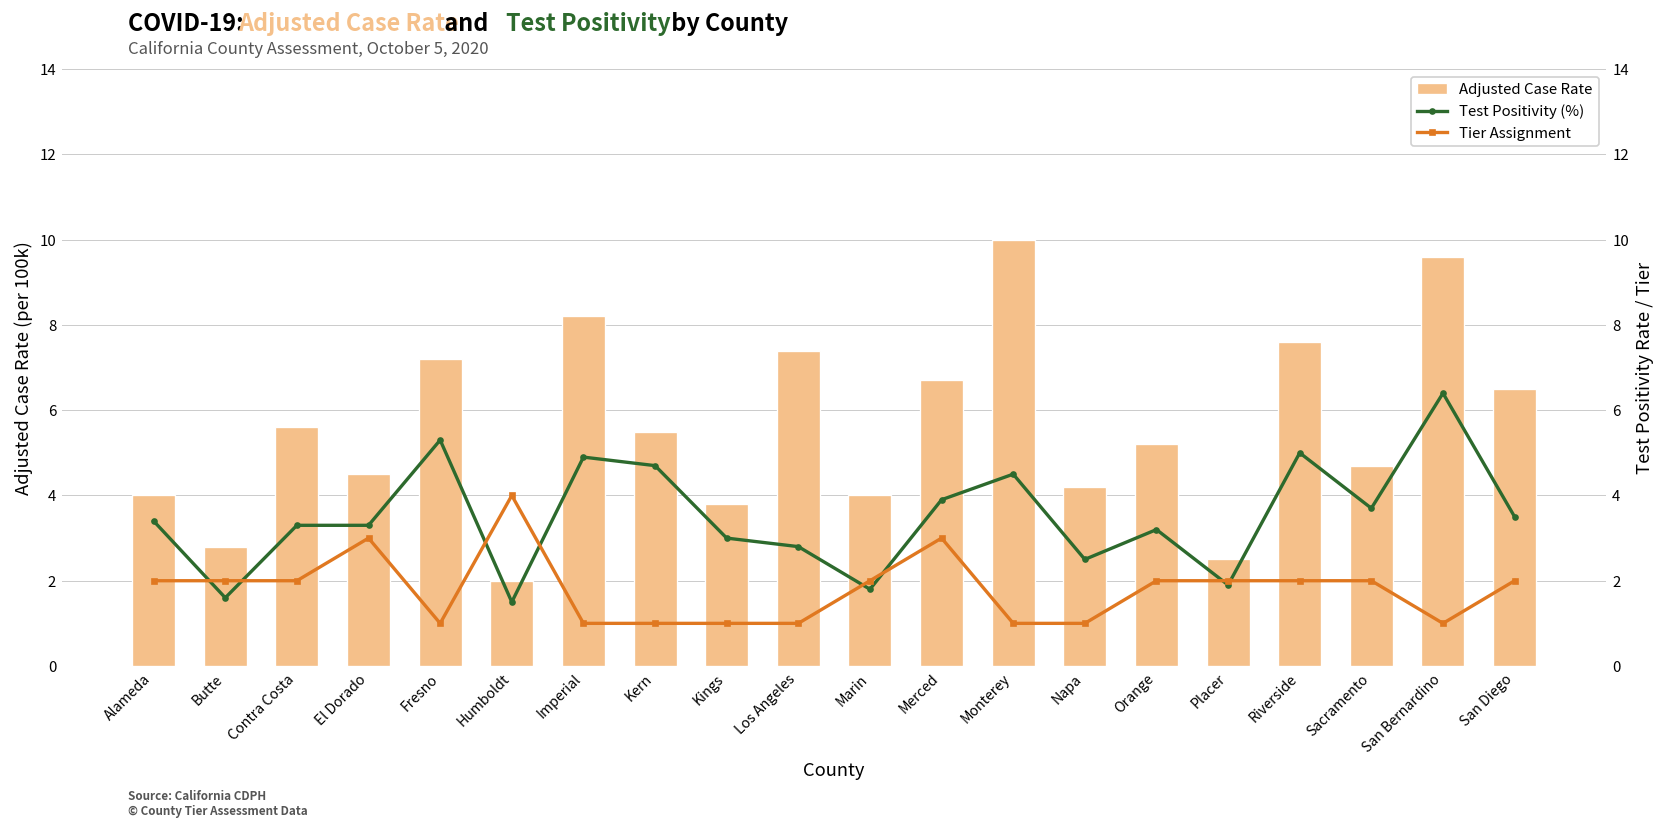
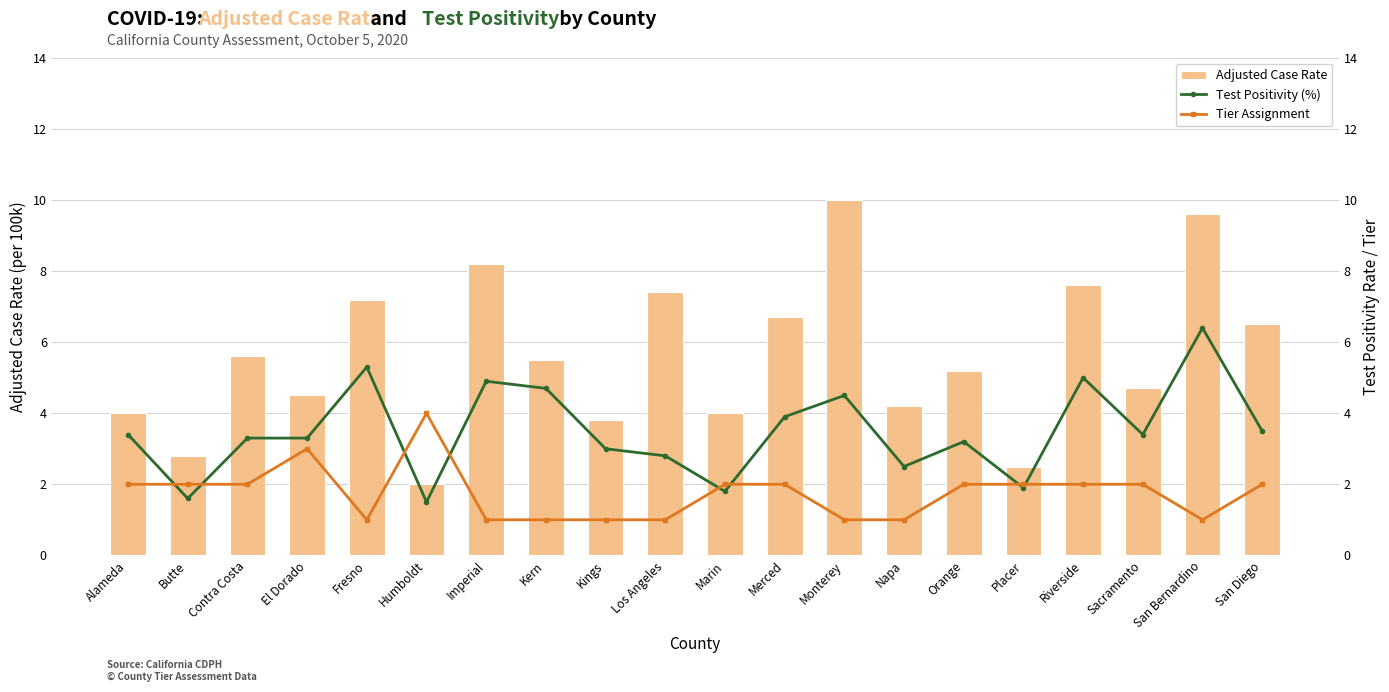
  {
    "Adjusted Case Rate": {
      "Alameda": 4.0,
      "Butte": 2.8,
      "Contra Costa": 5.6,
      "El Dorado": 4.5,
      "Fresno": 7.2,
      "Humboldt": 2.0,
      "Imperial": 8.2,
      "Kern": 5.5,
      "Kings": 3.8,
      "Los Angeles": 7.4,
      "Marin": 4.0,
      "Merced": 6.7,
      "Monterey": 10.0,
      "Napa": 4.2,
      "Orange": 5.2,
      "Placer": 2.5,
      "Riverside": 7.6,
      "Sacramento": 4.7,
      "San Bernardino": 9.6,
      "San Diego": 6.5
    },
    "Test Positivity (%)": {
      "Alameda": 3.4,
      "Butte": 1.6,
      "Contra Costa": 3.3,
      "El Dorado": 3.3,
      "Fresno": 5.3,
      "Humboldt": 1.5,
      "Imperial": 4.9,
      "Kern": 4.7,
      "Kings": 3.0,
      "Los Angeles": 2.8,
      "Marin": 1.8,
      "Merced": 3.9,
      "Monterey": 4.5,
      "Napa": 2.5,
      "Orange": 3.2,
      "Placer": 1.9,
      "Riverside": 5.0,
-     "Sacramento": 3.7,
+     "Sacramento": 3.4,
      "San Bernardino": 6.4,
      "San Diego": 3.5
    },
    "Tier Assignment": {
      "Alameda": 2,
      "Butte": 2,
      "Contra Costa": 2,
      "El Dorado": 3,
      "Fresno": 1,
      "Humboldt": 4,
      "Imperial": 1,
      "Kern": 1,
      "Kings": 1,
      "Los Angeles": 1,
      "Marin": 2,
-     "Merced": 3,
+     "Merced": 2,
      "Monterey": 1,
      "Napa": 1,
      "Orange": 2,
      "Placer": 2,
      "Riverside": 2,
      "Sacramento": 2,
      "San Bernardino": 1,
      "San Diego": 2
    }
  }
